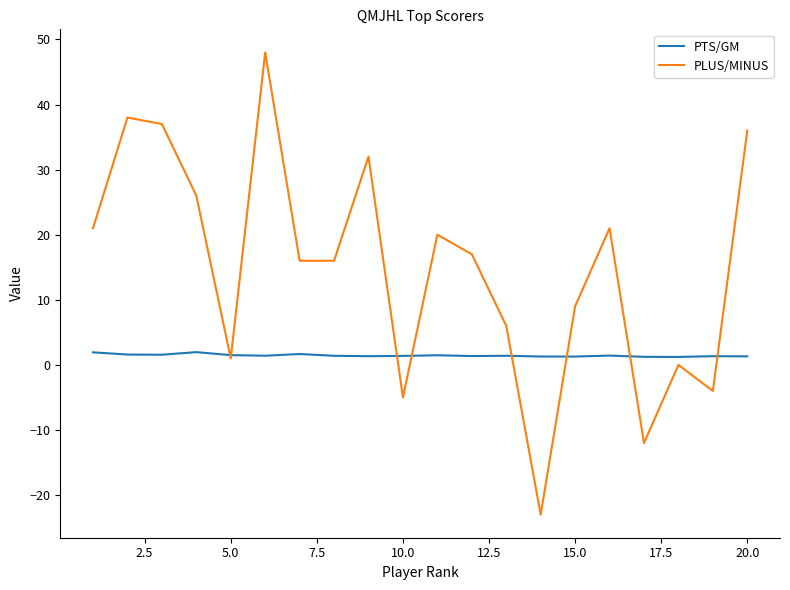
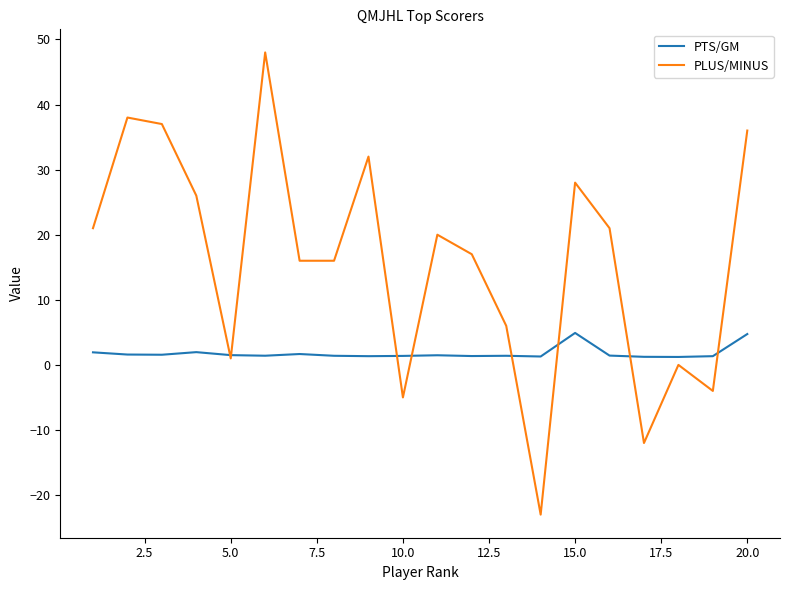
  {
    "PTS/GM": {
      "5.0": 2,
      "10.0": 1,
-     "15.0": 1,
-     "20.0": 1
+     "15.0": 5,
+     "20.0": 5
    },
    "PLUS/MINUS": {
      "5.0": 1,
      "10.0": -5,
-     "15.0": 9,
+     "15.0": 28,
      "20.0": 36
    }
  }
